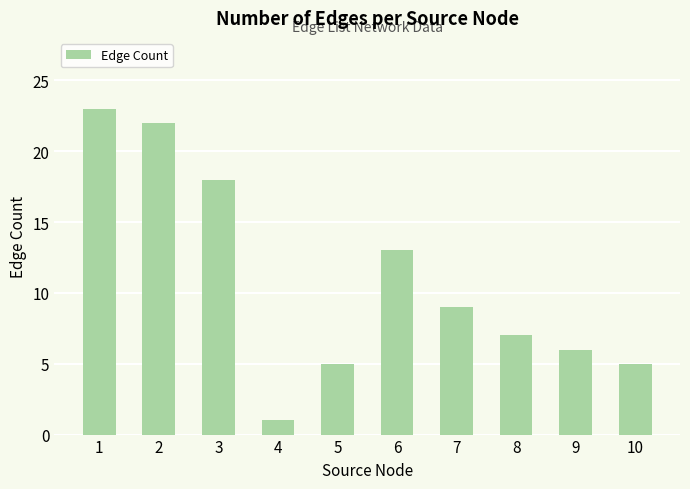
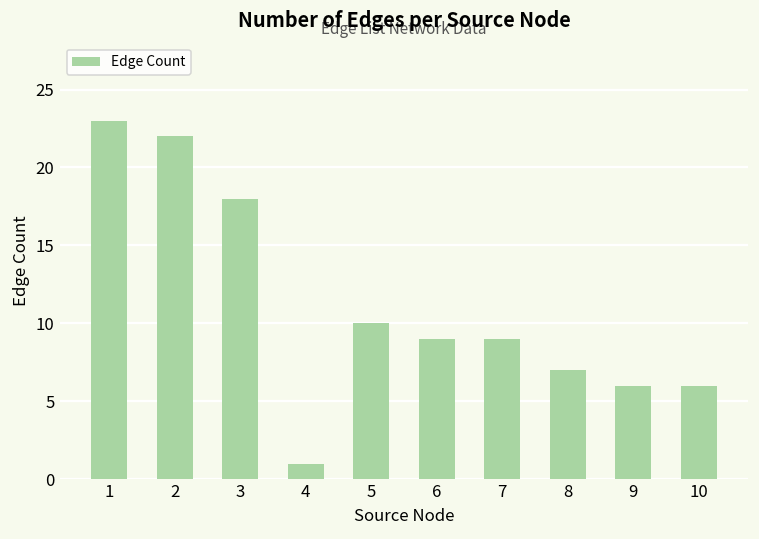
  {
    "1": 23,
    "2": 22,
    "3": 18,
    "4": 1,
-   "5": 5,
-   "6": 13,
+   "5": 10,
+   "6": 9,
    "7": 9,
    "8": 7,
    "9": 6,
-   "10": 5
+   "10": 6
  }
